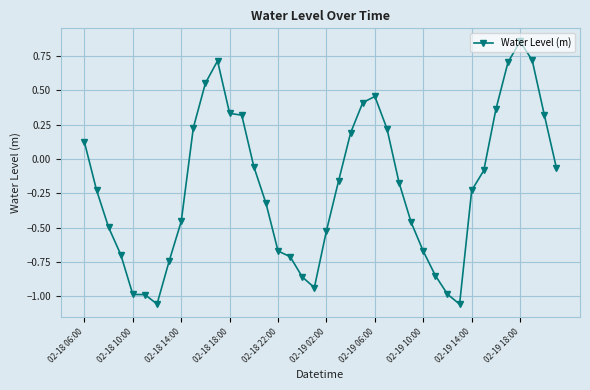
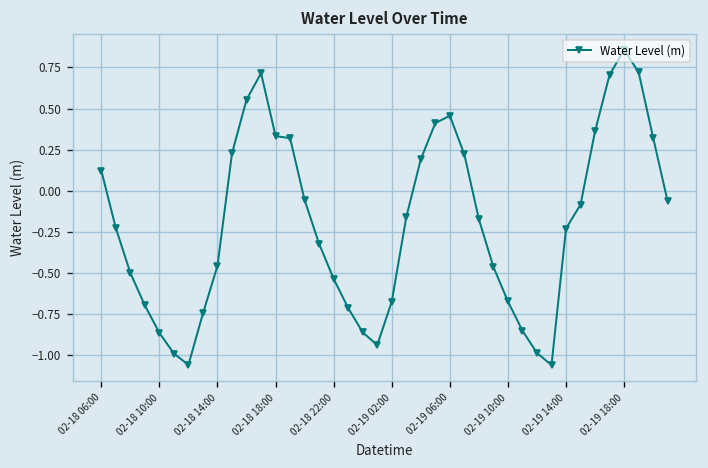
  {
    "02-18 06:00": 0.12,
-   "02-18 10:00": -0.99,
+   "02-18 10:00": -0.86,
    "02-18 14:00": -0.46,
    "02-18 18:00": 0.33,
-   "02-18 22:00": -0.67,
-   "02-19 02:00": -0.52,
+   "02-18 22:00": -0.53,
+   "02-19 02:00": -0.67,
    "02-19 06:00": 0.46,
    "02-19 10:00": -0.67,
    "02-19 14:00": -0.23
  }
